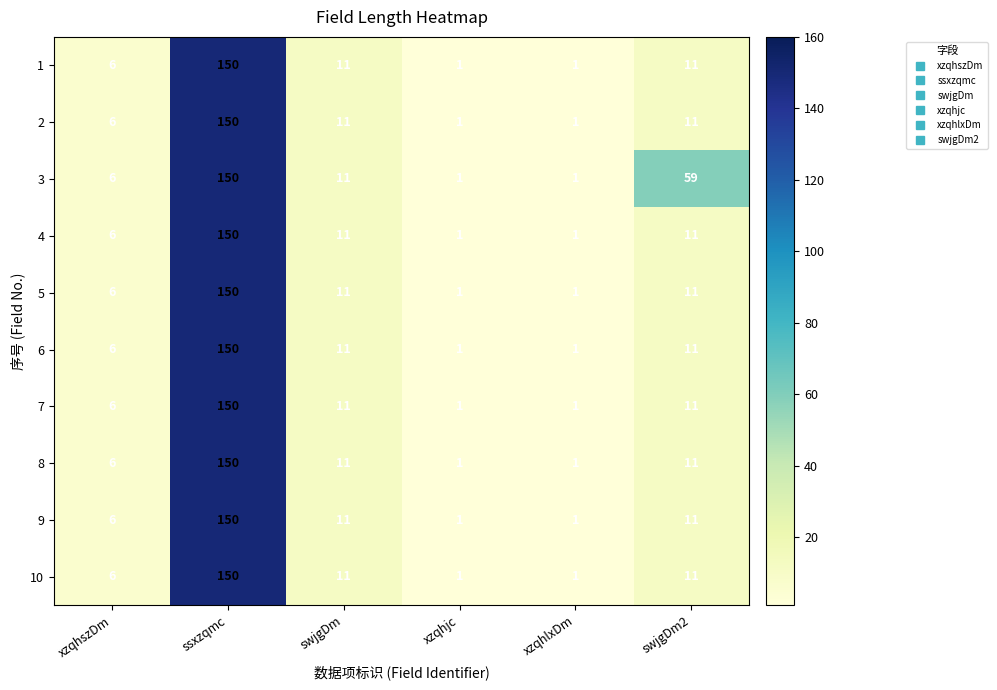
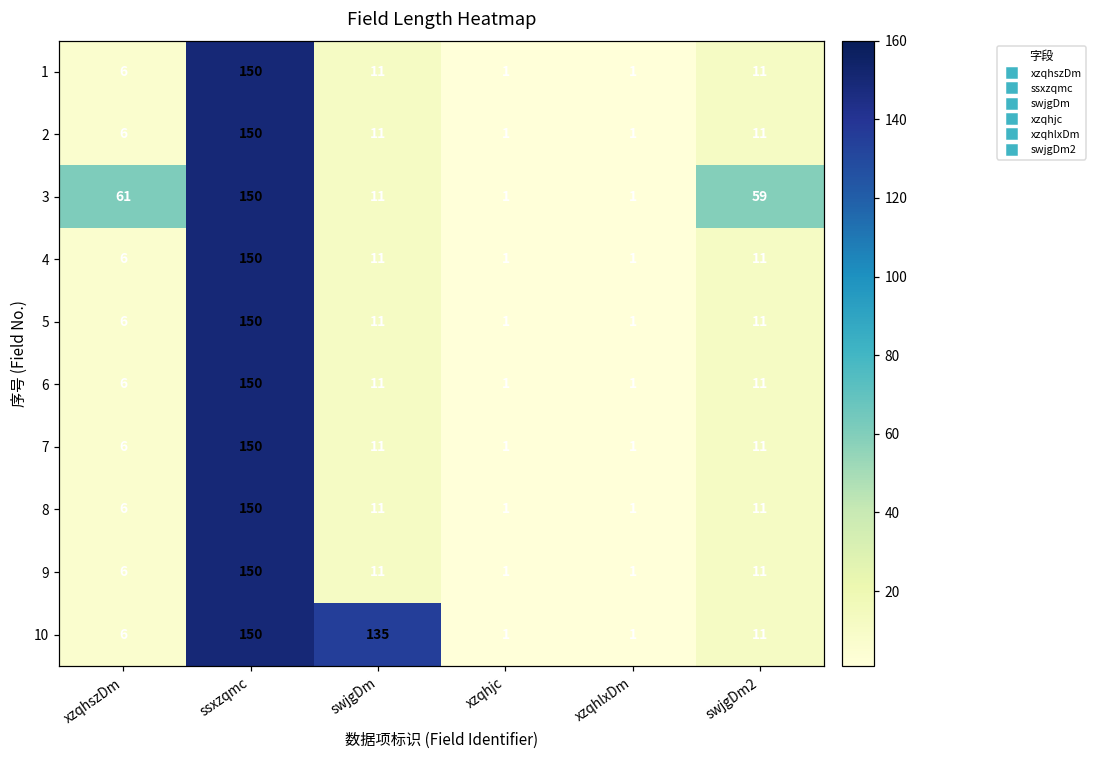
  {
    "1": {
      "xzqhszDm": 6,
      "ssxzqmc": 150,
      "swjgDm": 11,
      "swjgDm2": 11
    },
    "2": {
      "xzqhszDm": 6,
      "ssxzqmc": 150,
      "swjgDm": 11,
      "swjgDm2": 11
    },
    "3": {
-     "xzqhszDm": 6,
+     "xzqhszDm": 61,
      "ssxzqmc": 150,
      "swjgDm": 11,
      "swjgDm2": 59
    },
    "4": {
      "xzqhszDm": 6,
      "ssxzqmc": 150,
      "swjgDm": 11,
      "swjgDm2": 11
    },
    "5": {
      "xzqhszDm": 6,
      "ssxzqmc": 150,
      "swjgDm": 11,
      "swjgDm2": 11
    },
    "6": {
      "xzqhszDm": 6,
      "ssxzqmc": 150,
      "swjgDm": 11,
      "swjgDm2": 11
    },
    "7": {
      "xzqhszDm": 6,
      "ssxzqmc": 150,
      "swjgDm": 11,
      "swjgDm2": 11
    },
    "8": {
      "xzqhszDm": 6,
      "ssxzqmc": 150,
      "swjgDm": 11,
      "swjgDm2": 11
    },
    "9": {
      "xzqhszDm": 6,
      "ssxzqmc": 150,
      "swjgDm": 11,
      "swjgDm2": 11
    },
    "10": {
      "xzqhszDm": 6,
      "ssxzqmc": 150,
-     "swjgDm": 11,
+     "swjgDm": 135,
      "swjgDm2": 11
    }
  }
